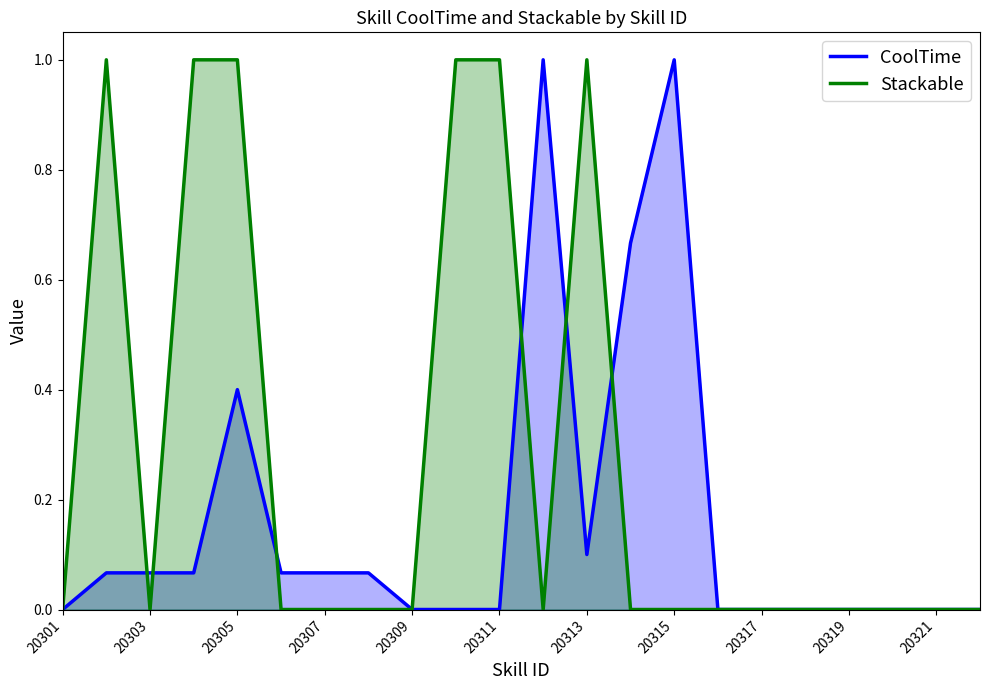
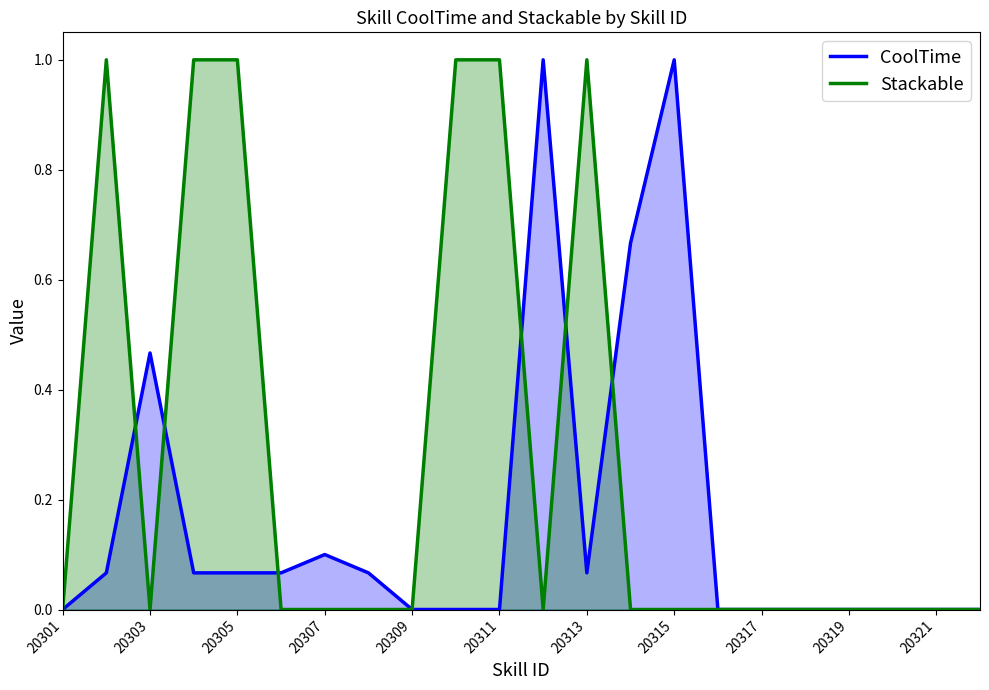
  {
    "CoolTime": {
-     "20303": 0.07,
-     "20305": 0.40,
-     "20307": 0.07,
+     "20303": 0.47,
+     "20305": 0.07,
+     "20307": 0.10,
      "20311": 0.00,
-     "20313": 0.10,
+     "20313": 0.07,
      "20315": 1.00
    },
    "Stackable": {
      "20303": 0.00,
      "20305": 1.00,
      "20307": 0.00,
      "20311": 1.00,
      "20313": 1.00,
      "20315": 0.00
    }
  }
